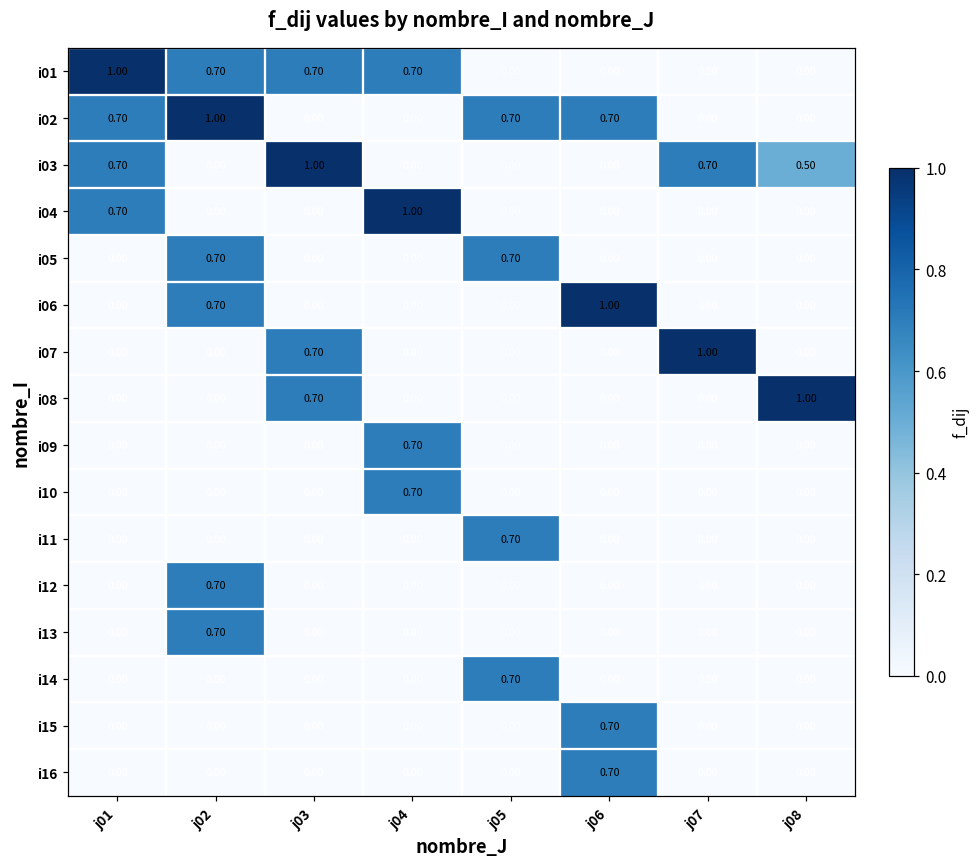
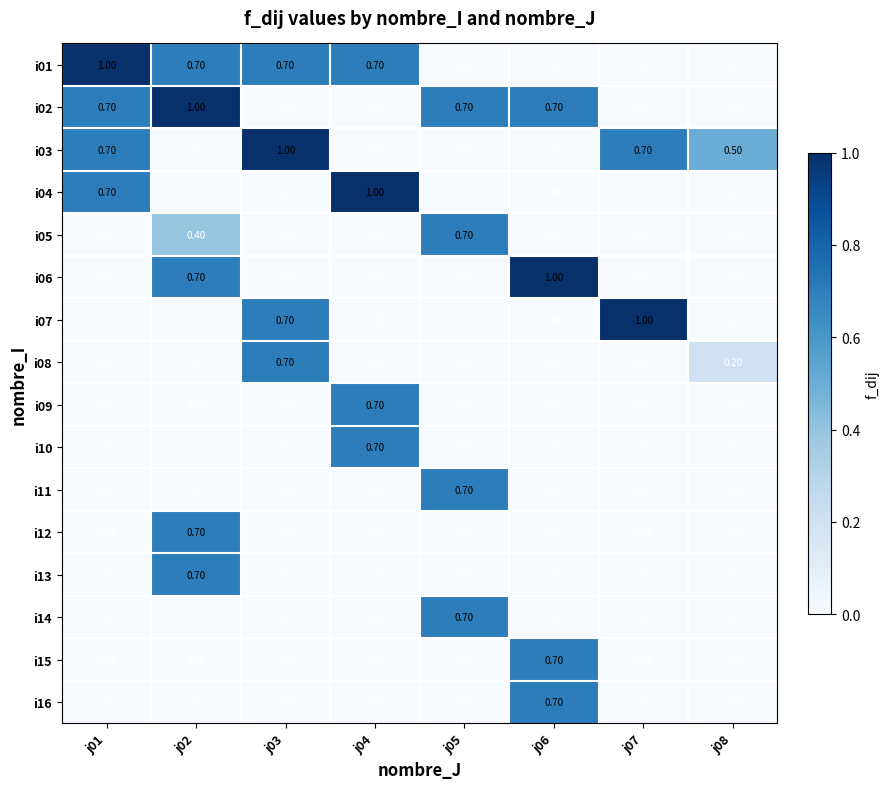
  {
    "i01": {
      "j01": 1.00,
      "j02": 0.70,
      "j03": 0.70,
      "j04": 0.70
    },
    "i02": {
      "j01": 0.70,
      "j02": 1.00,
      "j05": 0.70,
      "j06": 0.70
    },
    "i03": {
      "j01": 0.70,
      "j03": 1.00,
      "j07": 0.70,
      "j08": 0.50
    },
    "i04": {
      "j01": 0.70,
      "j04": 1.00
    },
    "i05": {
-     "j02": 0.70,
+     "j02": 0.40,
      "j05": 0.70
    },
    "i06": {
      "j02": 0.70,
      "j06": 1.00
    },
    "i07": {
      "j03": 0.70,
      "j07": 1.00
    },
    "i08": {
      "j03": 0.70,
-     "j08": 1.00
+     "j08": 0.20
    },
    "i09": {
      "j04": 0.70
    },
    "i10": {
      "j04": 0.70
    },
    "i11": {
      "j05": 0.70
    },
    "i12": {
      "j02": 0.70
    },
    "i13": {
      "j02": 0.70
    },
    "i14": {
      "j05": 0.70
    },
    "i15": {
      "j06": 0.70
    },
    "i16": {
      "j06": 0.70
    }
  }
